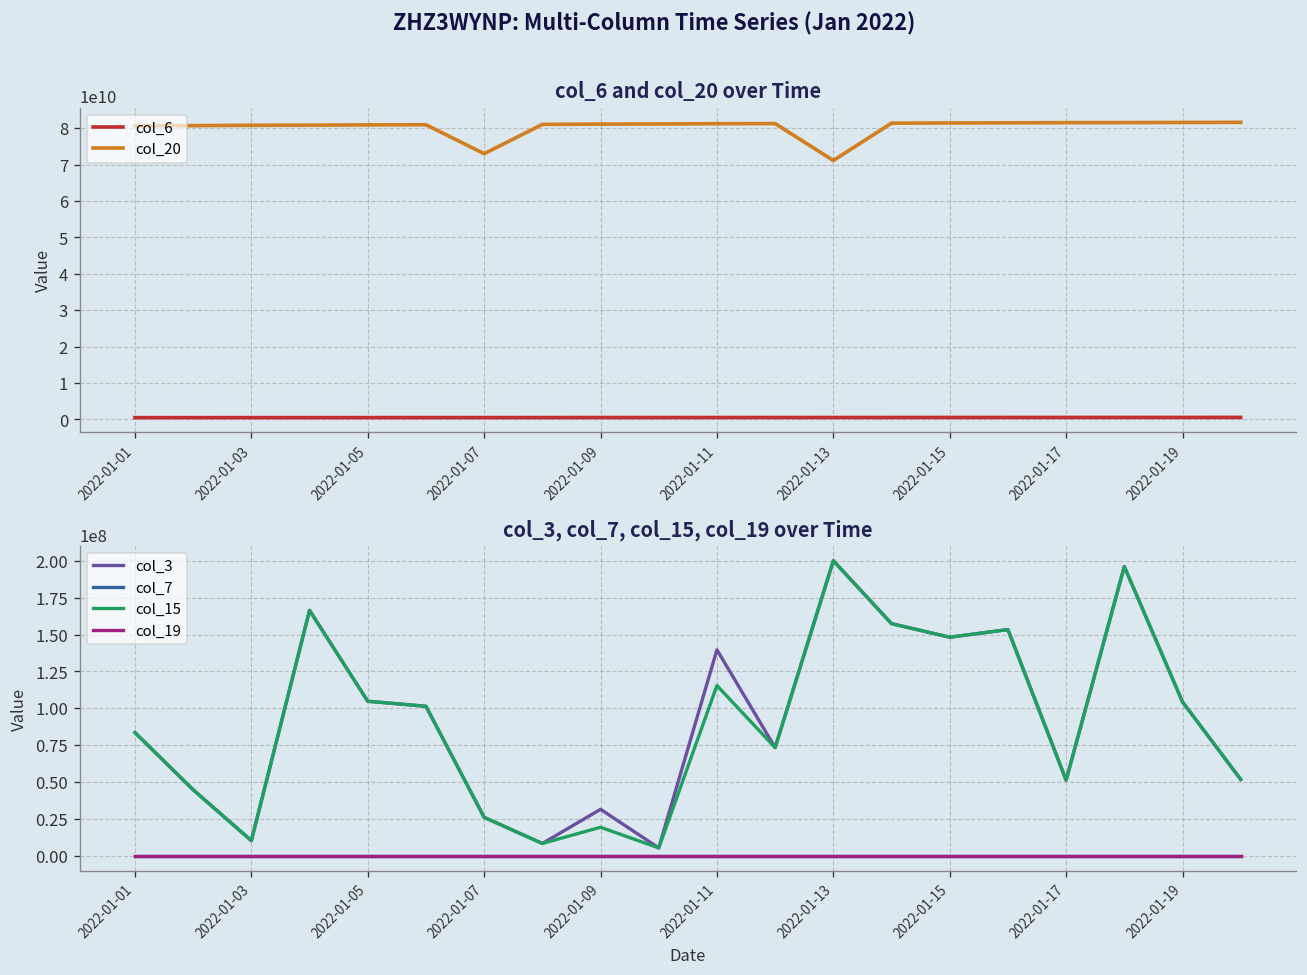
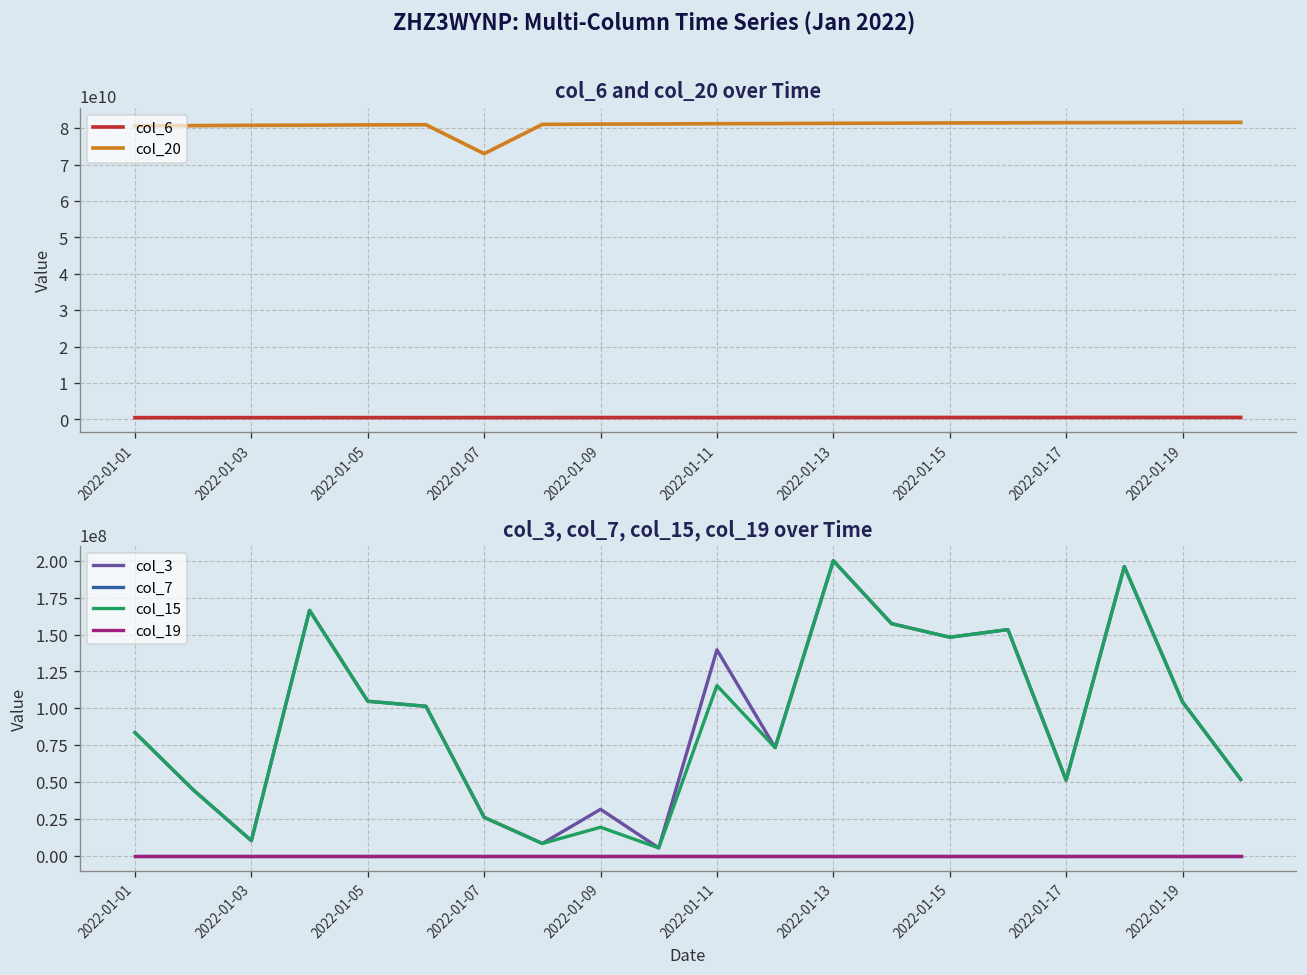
  {
    "col_6 and col_20 over Time": {
      "col_6": {
        "2022-01-01": 0,
        "2022-01-03": 0,
        "2022-01-05": 0,
        "2022-01-07": 1000000000,
        "2022-01-09": 1000000000,
        "2022-01-11": 1000000000,
        "2022-01-13": 1000000000,
        "2022-01-15": 1000000000,
        "2022-01-17": 1000000000,
        "2022-01-19": 1000000000
      },
      "col_20": {
        "2022-01-03": 81000000000,
        "2022-01-05": 81000000000,
        "2022-01-07": 73000000000,
        "2022-01-09": 81000000000,
        "2022-01-11": 81000000000,
-       "2022-01-13": 71000000000,
+       "2022-01-13": 81000000000,
        "2022-01-15": 81000000000,
        "2022-01-17": 82000000000,
        "2022-01-19": 82000000000
      }
    },
    "col_3, col_7, col_15, col_19 over Time": {
      "col_3": {
        "2022-01-09": 32000000,
        "2022-01-11": 140000000
      },
      "col_19": {
        "2022-01-01": 0,
        "2022-01-03": 0,
        "2022-01-05": 0,
        "2022-01-07": 0,
        "2022-01-09": 0,
        "2022-01-11": 0,
        "2022-01-13": 0,
        "2022-01-15": 0,
        "2022-01-17": 0,
        "2022-01-19": 0
      },
      "col_15": {
        "2022-01-09": 20000000,
        "2022-01-11": 115000000
      }
    }
  }
